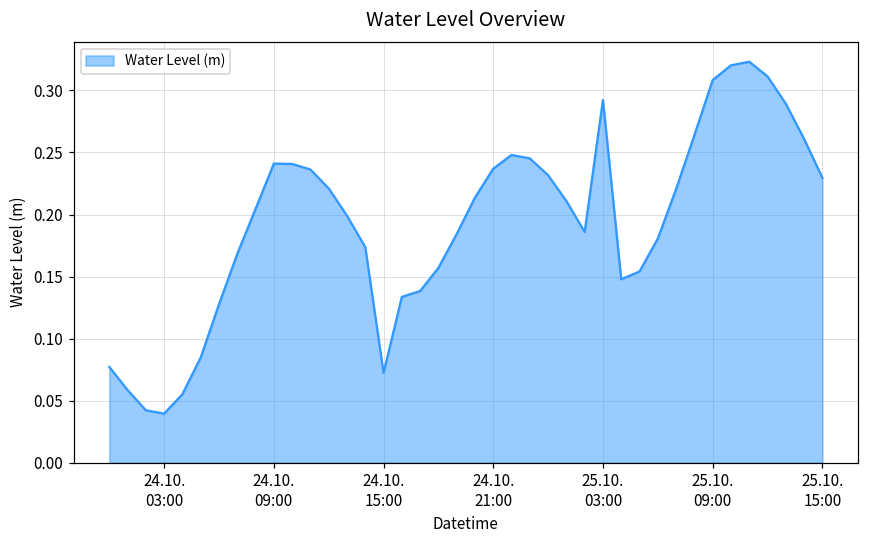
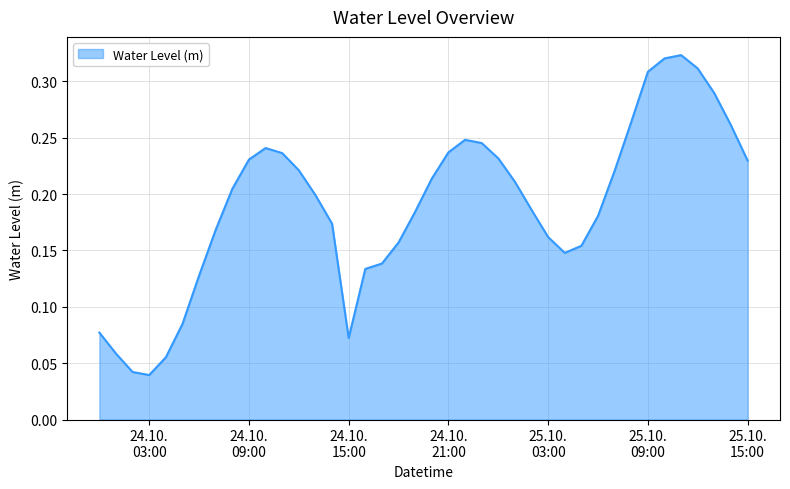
  {
    "24.10. 03:00": 0.039,
-   "24.10. 09:00": 0.241,
+   "24.10. 09:00": 0.231,
    "24.10. 15:00": 0.072,
    "24.10. 21:00": 0.237,
-   "25.10. 03:00": 0.292,
+   "25.10. 03:00": 0.162,
    "25.10. 09:00": 0.308,
    "25.10. 15:00": 0.230
  }
